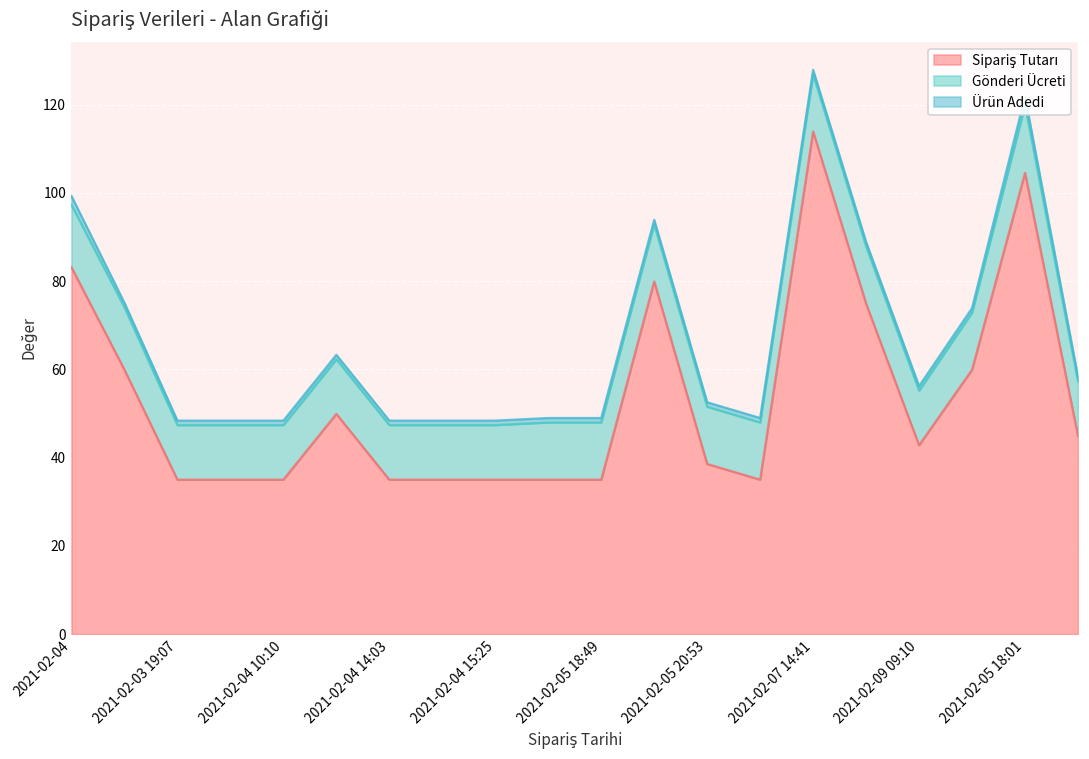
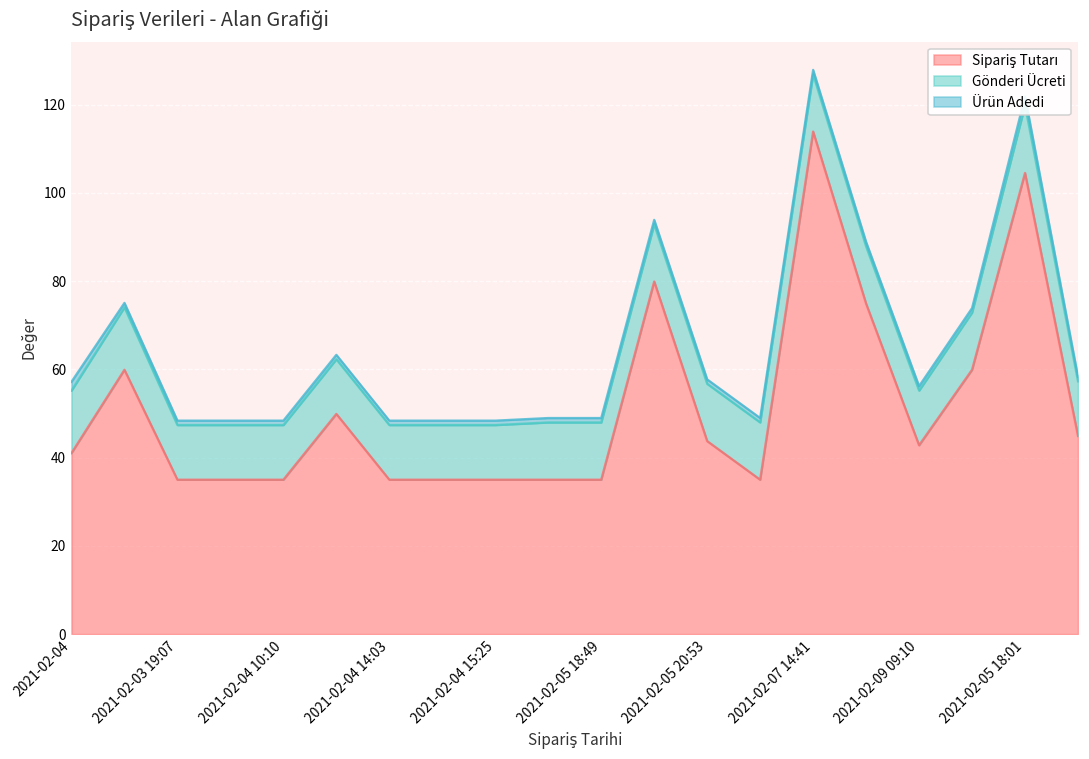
  {
    "Sipariş Tutarı": {
-     "2021-02-04": 83,
+     "2021-02-04": 41,
      "2021-02-03 19:07": 35,
      "2021-02-04 10:10": 35,
      "2021-02-04 14:03": 35,
      "2021-02-04 15:25": 35,
      "2021-02-05 18:49": 35,
-     "2021-02-05 20:53": 39,
+     "2021-02-05 20:53": 44,
      "2021-02-07 14:41": 114,
      "2021-02-09 09:10": 43,
      "2021-02-05 18:01": 105
    }
  }
